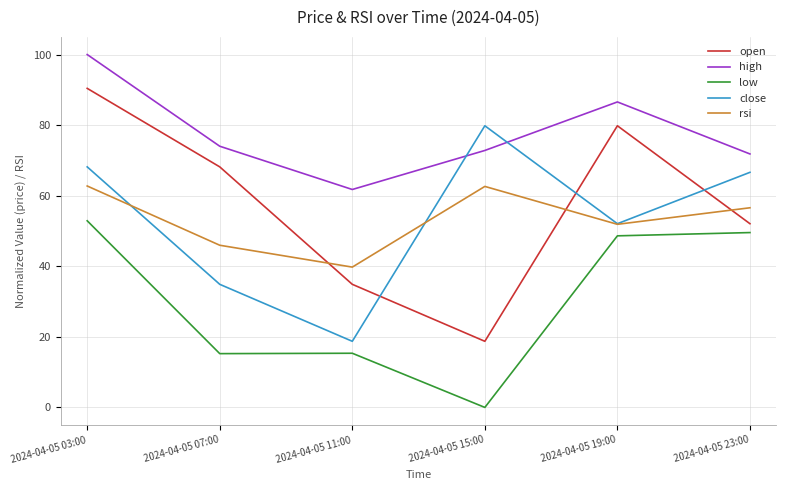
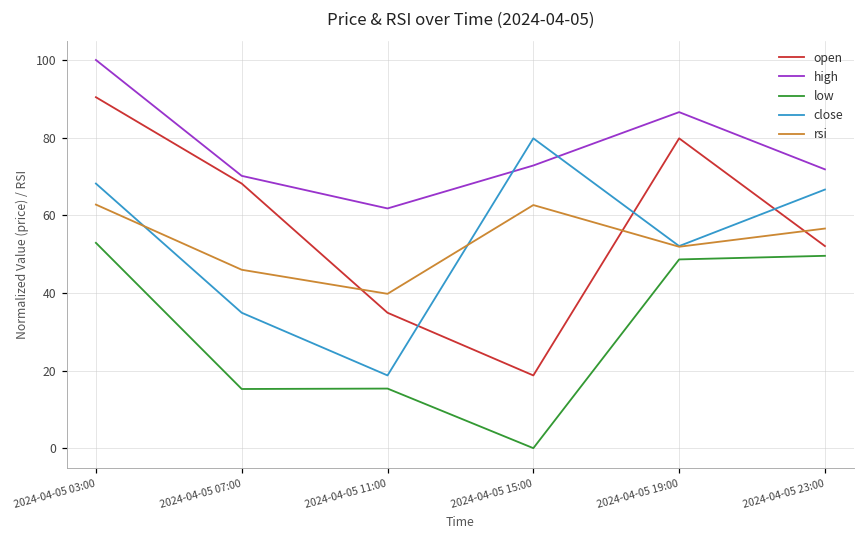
  {
    "open": {
      "2024-04-05 03:00": 90,
      "2024-04-05 07:00": 68,
      "2024-04-05 11:00": 35,
      "2024-04-05 15:00": 19,
      "2024-04-05 19:00": 80,
      "2024-04-05 23:00": 52
    },
    "high": {
      "2024-04-05 03:00": 100,
-     "2024-04-05 07:00": 74,
+     "2024-04-05 07:00": 70,
      "2024-04-05 11:00": 62,
      "2024-04-05 15:00": 73,
      "2024-04-05 19:00": 87,
      "2024-04-05 23:00": 72
    },
    "low": {
      "2024-04-05 03:00": 53,
      "2024-04-05 07:00": 15,
      "2024-04-05 11:00": 15,
      "2024-04-05 15:00": 0,
      "2024-04-05 19:00": 49,
      "2024-04-05 23:00": 50
    },
    "close": {
      "2024-04-05 03:00": 68,
      "2024-04-05 07:00": 35,
      "2024-04-05 11:00": 19,
      "2024-04-05 15:00": 80,
      "2024-04-05 23:00": 67
    },
    "rsi": {
      "2024-04-05 03:00": 63,
      "2024-04-05 07:00": 46,
      "2024-04-05 11:00": 40,
      "2024-04-05 15:00": 63,
      "2024-04-05 23:00": 57
    }
  }
